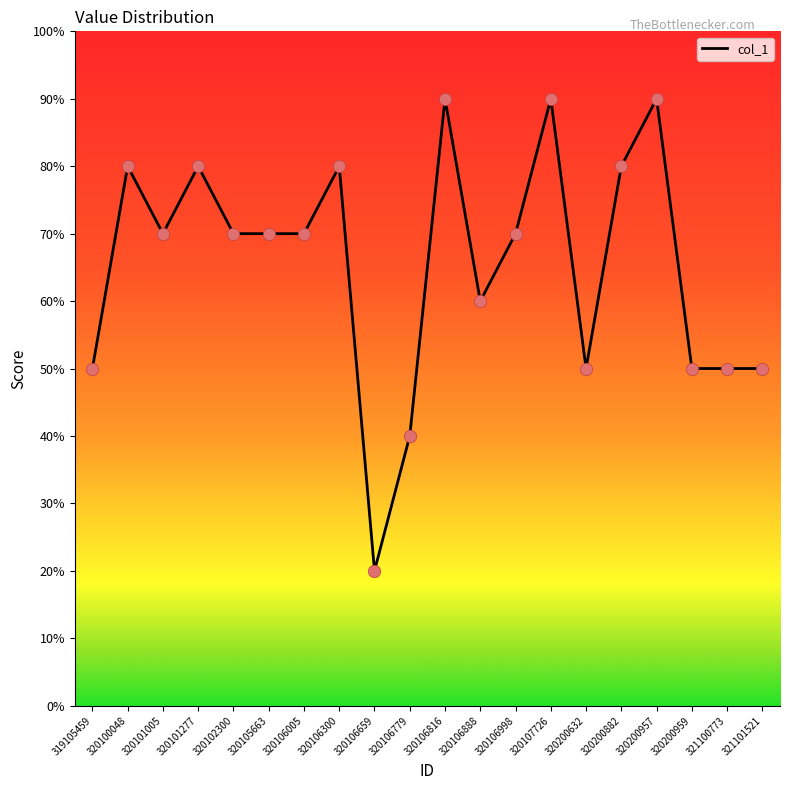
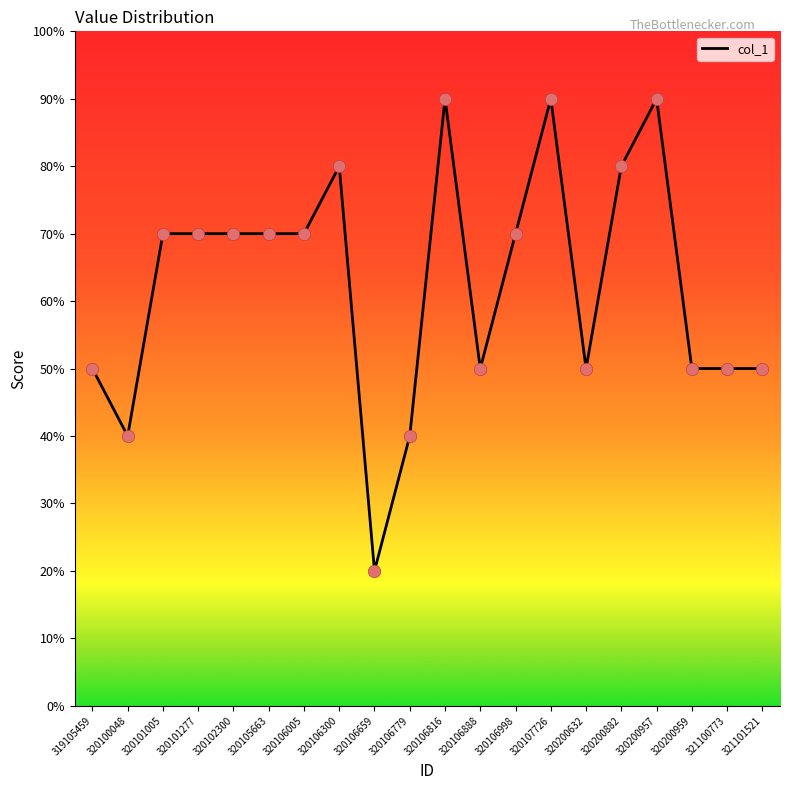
  {
    "319105459": "50%",
-   "320100048": "80%",
+   "320100048": "40%",
    "320101005": "70%",
-   "320101277": "80%",
+   "320101277": "70%",
    "320102300": "70%",
    "320105663": "70%",
    "320106005": "70%",
    "320106300": "80%",
    "320106659": "20%",
    "320106779": "40%",
    "320106816": "90%",
-   "320106888": "60%",
+   "320106888": "50%",
    "320106998": "70%",
    "320107726": "90%",
    "320200632": "50%",
    "320200882": "80%",
    "320200957": "90%",
    "320200959": "50%",
    "321100773": "50%",
    "321101521": "50%"
  }
